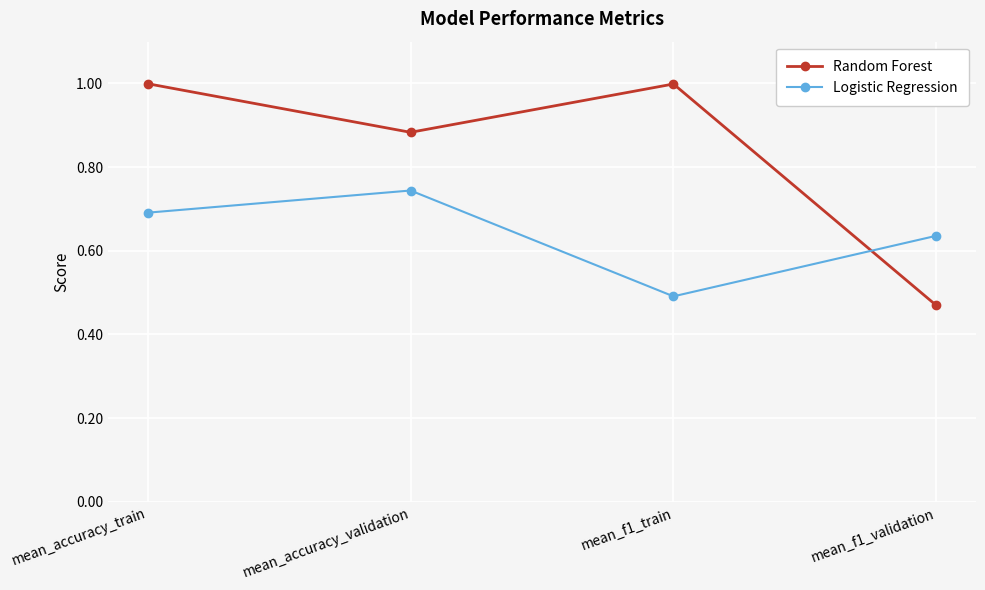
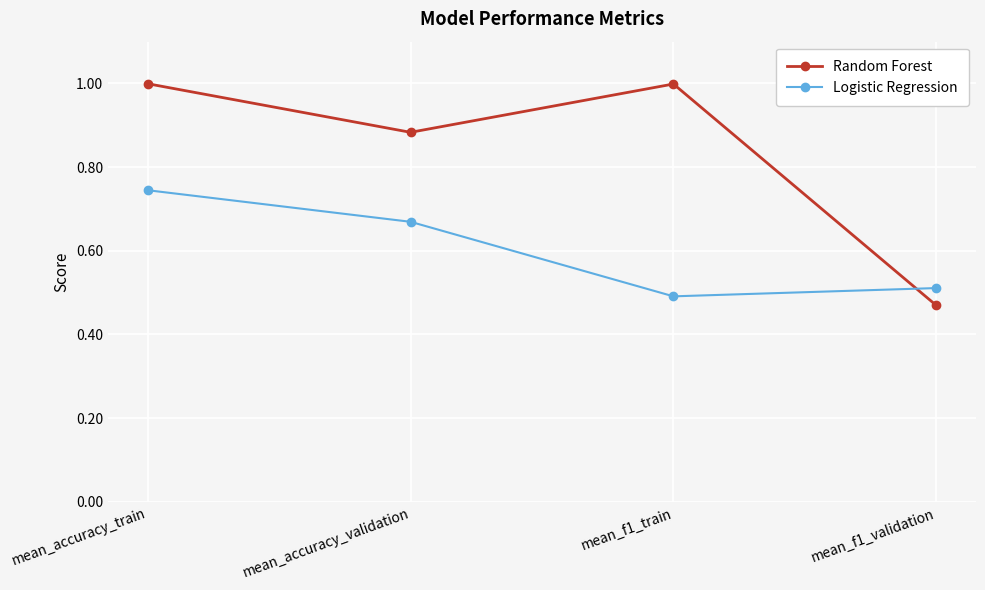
  {
    "Random Forest": {
      "mean_accuracy_train": 1.00,
      "mean_accuracy_validation": 0.88,
      "mean_f1_train": 1.00,
      "mean_f1_validation": 0.47
    },
    "Logistic Regression": {
-     "mean_accuracy_train": 0.69,
-     "mean_accuracy_validation": 0.74,
+     "mean_accuracy_train": 0.74,
+     "mean_accuracy_validation": 0.67,
      "mean_f1_train": 0.49,
-     "mean_f1_validation": 0.64
+     "mean_f1_validation": 0.51
    }
  }
